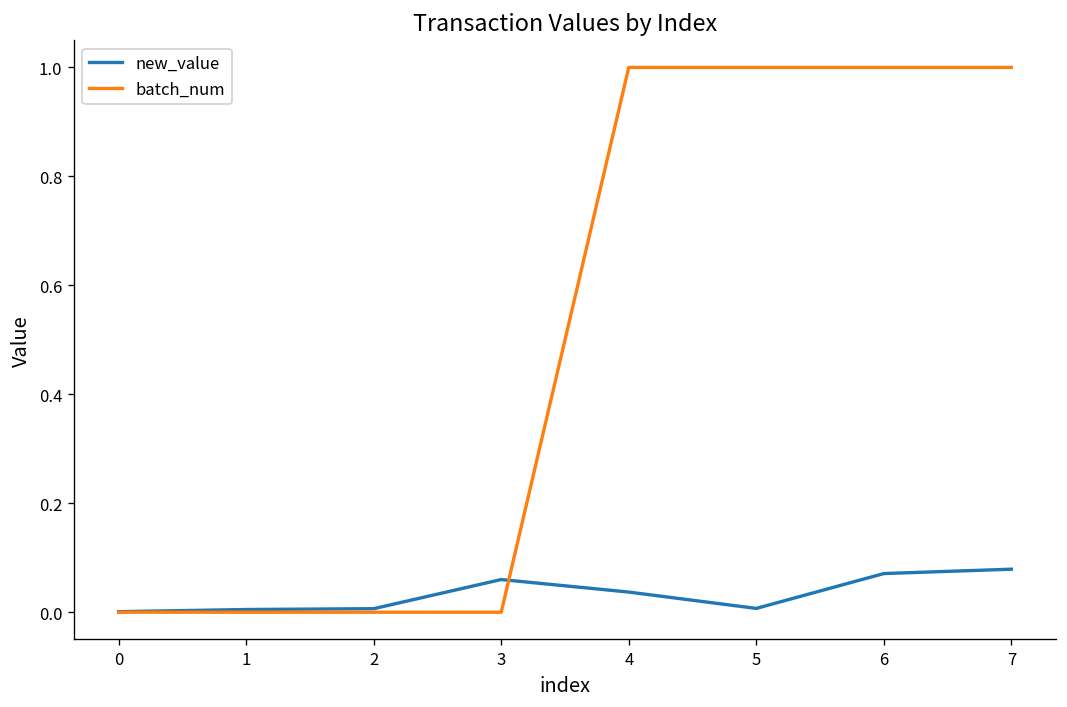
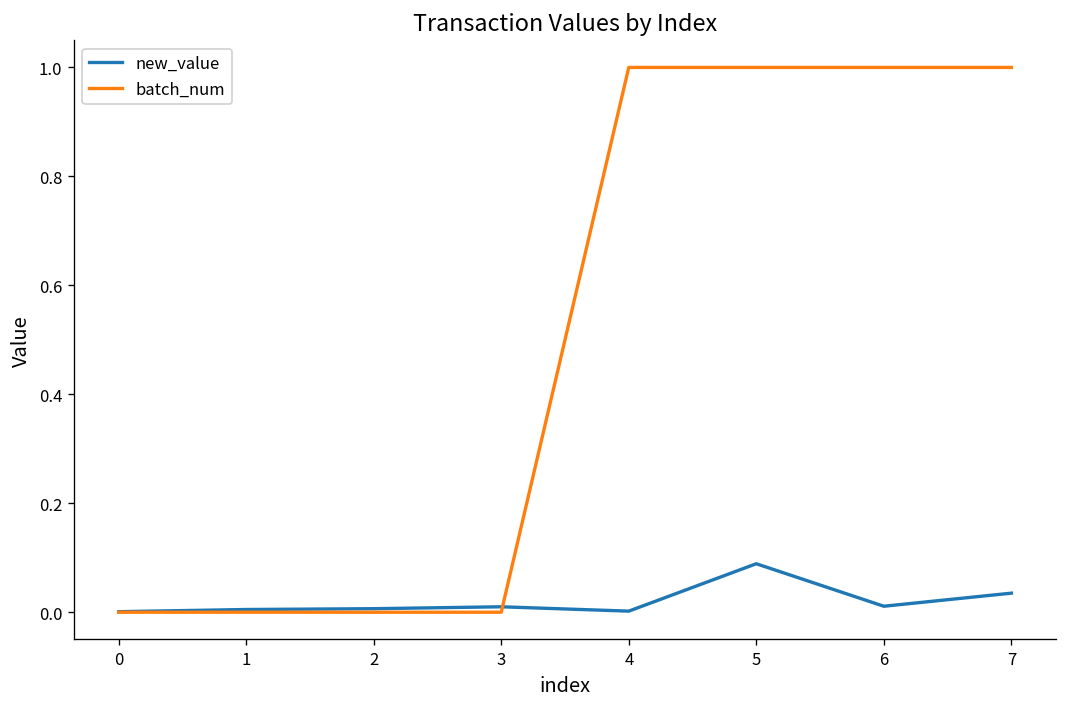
  {
    "new_value": {
      "2": 0.01,
-     "3": 0.06,
-     "4": 0.04,
-     "5": 0.01,
-     "6": 0.07,
-     "7": 0.08
+     "3": 0.01,
+     "4": 0.00,
+     "5": 0.09,
+     "6": 0.01,
+     "7": 0.04
    },
    "batch_num": {
      "2": 0.00,
      "3": 0.00,
      "4": 1.00,
      "5": 1.00,
      "6": 1.00,
      "7": 1.00
    }
  }
